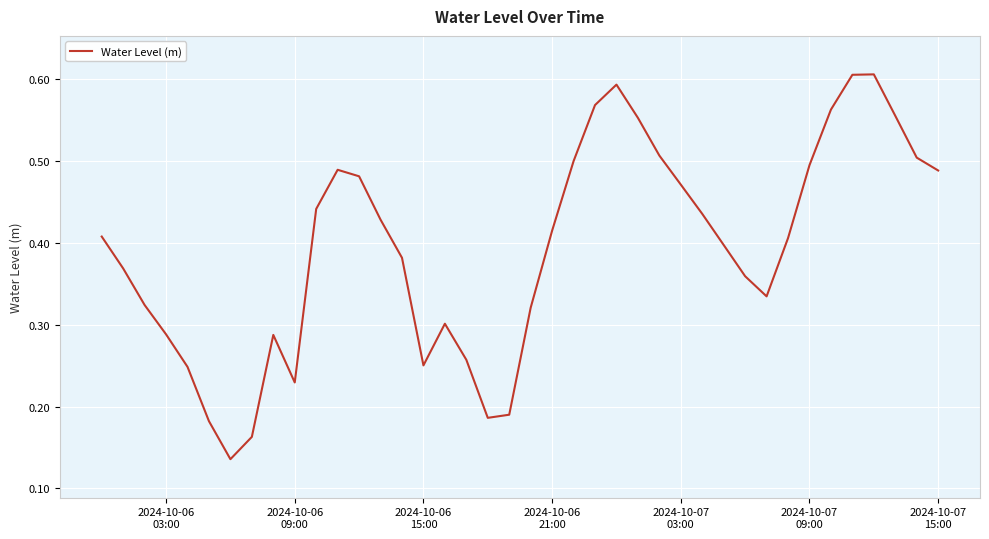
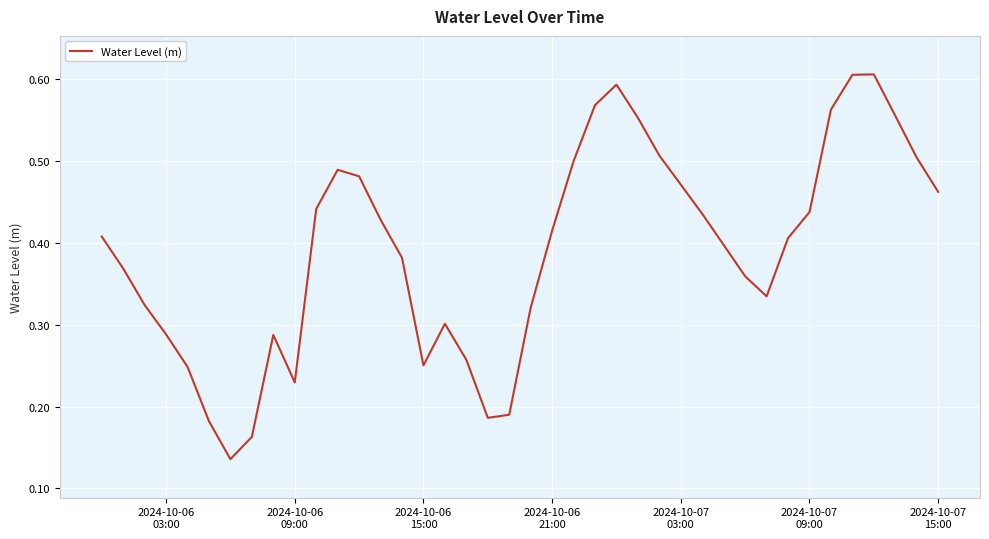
  {
    "2024-10-06 03:00": 0.29,
    "2024-10-06 09:00": 0.23,
    "2024-10-06 15:00": 0.25,
    "2024-10-06 21:00": 0.42,
    "2024-10-07 03:00": 0.47,
-   "2024-10-07 09:00": 0.50,
-   "2024-10-07 15:00": 0.49
+   "2024-10-07 09:00": 0.44,
+   "2024-10-07 15:00": 0.46
  }
